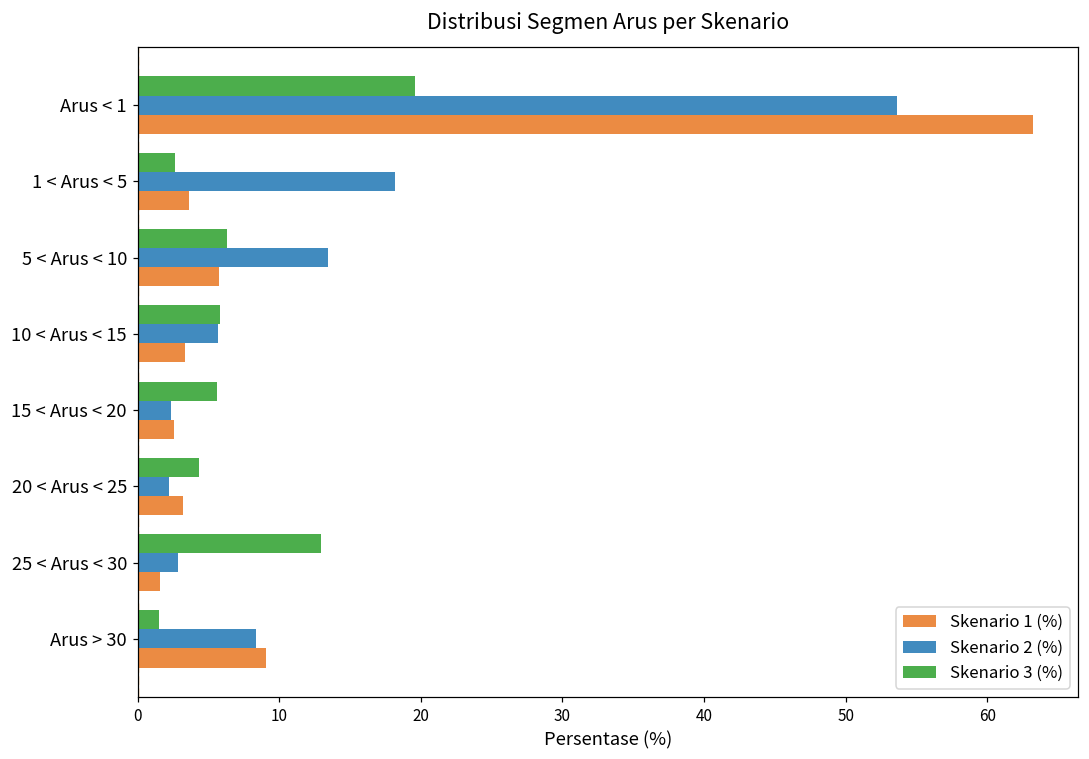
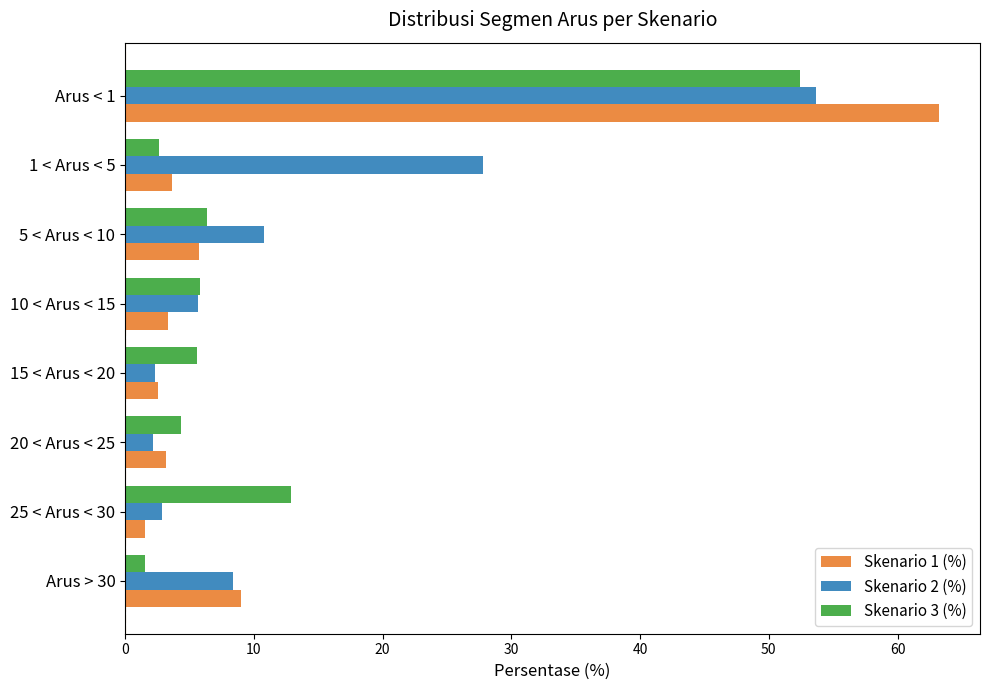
  {
    "Skenario 1 (%)": {
      "Arus < 1": 63.2,
      "1 < Arus < 5": 3.6,
      "5 < Arus < 10": 5.7,
      "10 < Arus < 15": 3.3,
      "15 < Arus < 20": 2.6,
      "20 < Arus < 25": 3.2,
      "25 < Arus < 30": 1.6,
      "Arus > 30": 9.0
    },
    "Skenario 2 (%)": {
      "Arus < 1": 53.7,
-     "1 < Arus < 5": 18.2,
-     "5 < Arus < 10": 13.4,
+     "1 < Arus < 5": 27.8,
+     "5 < Arus < 10": 10.8,
      "10 < Arus < 15": 5.7,
      "15 < Arus < 20": 2.3,
      "20 < Arus < 25": 2.2,
      "25 < Arus < 30": 2.8,
      "Arus > 30": 8.4
    },
    "Skenario 3 (%)": {
-     "Arus < 1": 19.6,
+     "Arus < 1": 52.4,
      "1 < Arus < 5": 2.6,
      "5 < Arus < 10": 6.3,
      "10 < Arus < 15": 5.8,
      "15 < Arus < 20": 5.6,
      "20 < Arus < 25": 4.3,
      "25 < Arus < 30": 12.9,
      "Arus > 30": 1.5
    }
  }
